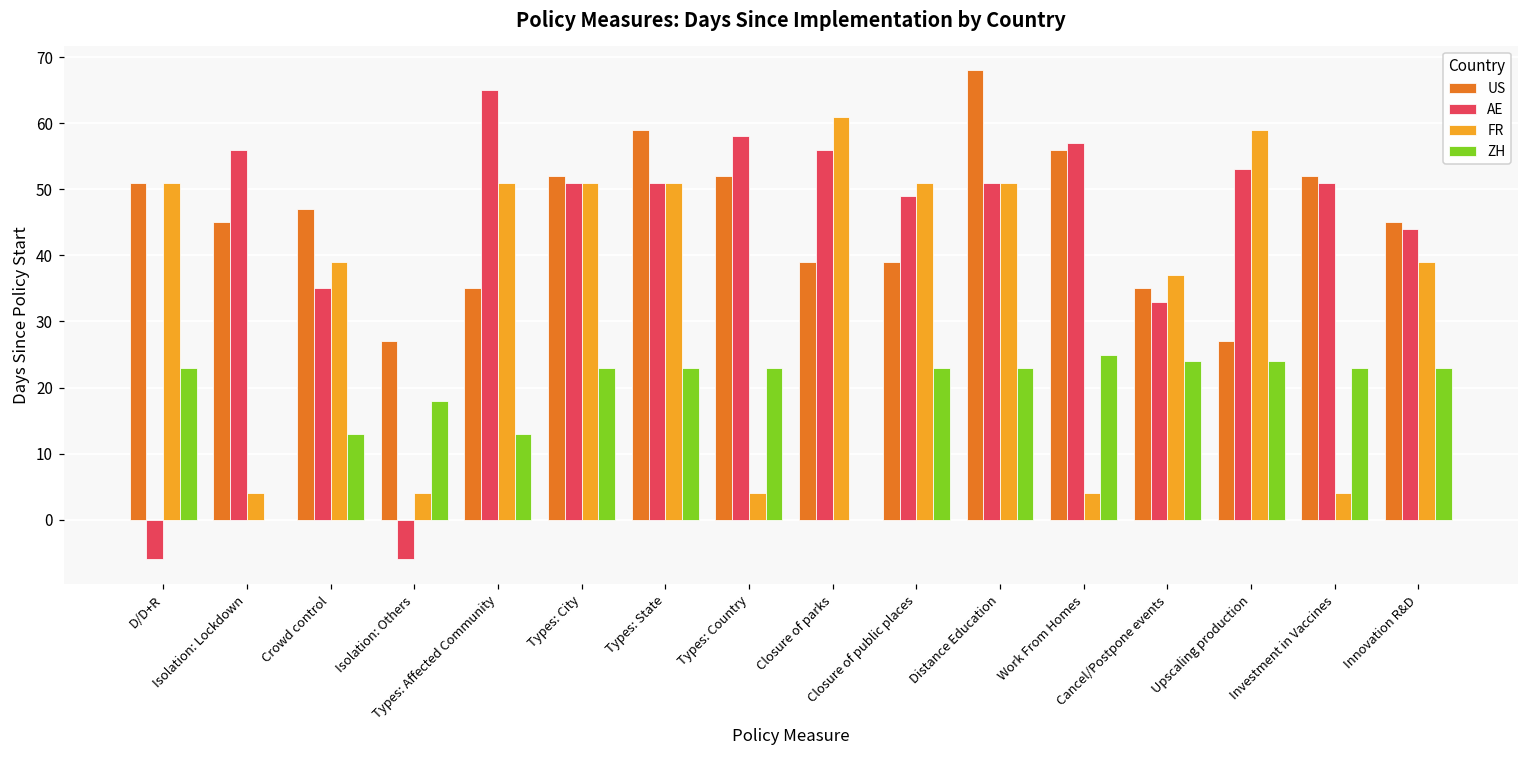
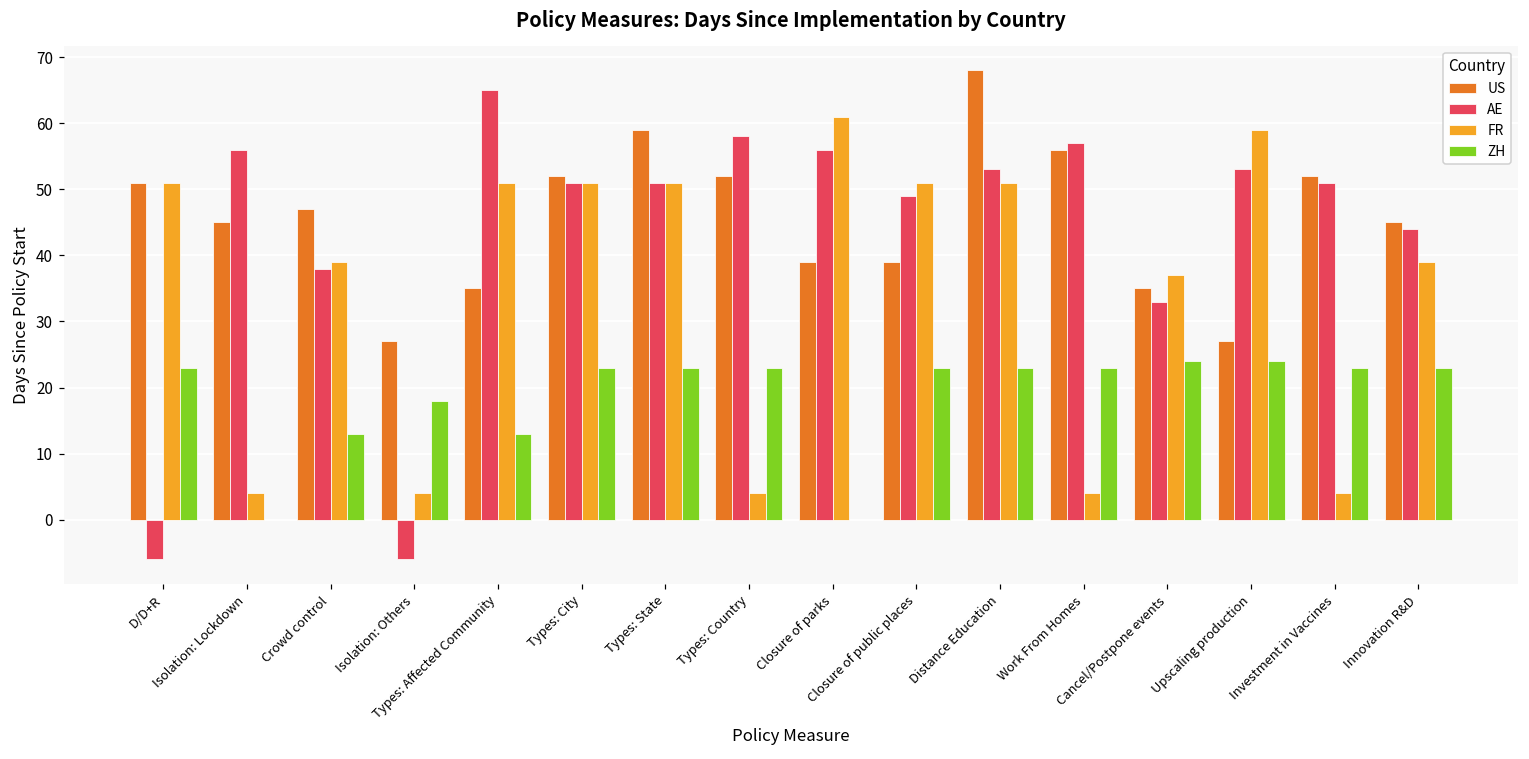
  {
    "AE": {
      "D/D+R": -6,
      "Isolation: Lockdown": 56,
-     "Crowd control": 35,
+     "Crowd control": 38,
      "Isolation: Others": -6,
      "Types: Affected Community": 65,
      "Types: City": 51,
      "Types: State": 51,
      "Types: Country": 58,
      "Closure of parks": 56,
      "Closure of public places": 49,
-     "Distance Education": 51,
+     "Distance Education": 53,
      "Work From Homes": 57,
      "Cancel/Postpone events": 33,
      "Upscaling production": 53,
      "Investment in Vaccines": 51,
      "Innovation R&D": 44
    },
    "ZH": {
      "D/D+R": 23,
      "Isolation: Lockdown": 0,
      "Crowd control": 13,
      "Isolation: Others": 18,
      "Types: Affected Community": 13,
      "Types: City": 23,
      "Types: State": 23,
      "Types: Country": 23,
      "Closure of parks": 0,
      "Closure of public places": 23,
      "Distance Education": 23,
-     "Work From Homes": 25,
+     "Work From Homes": 23,
      "Cancel/Postpone events": 24,
      "Upscaling production": 24,
      "Investment in Vaccines": 23,
      "Innovation R&D": 23
    }
  }
